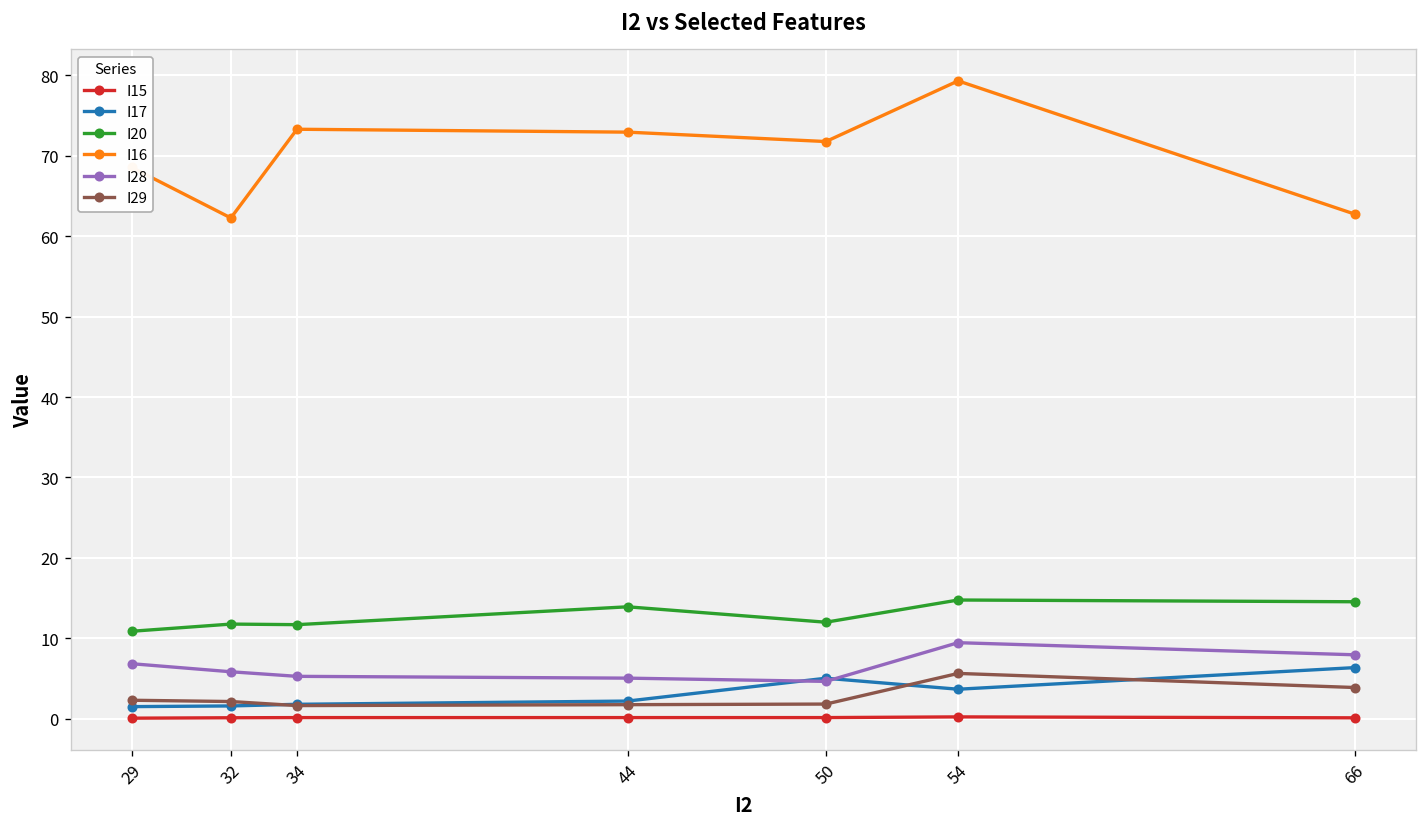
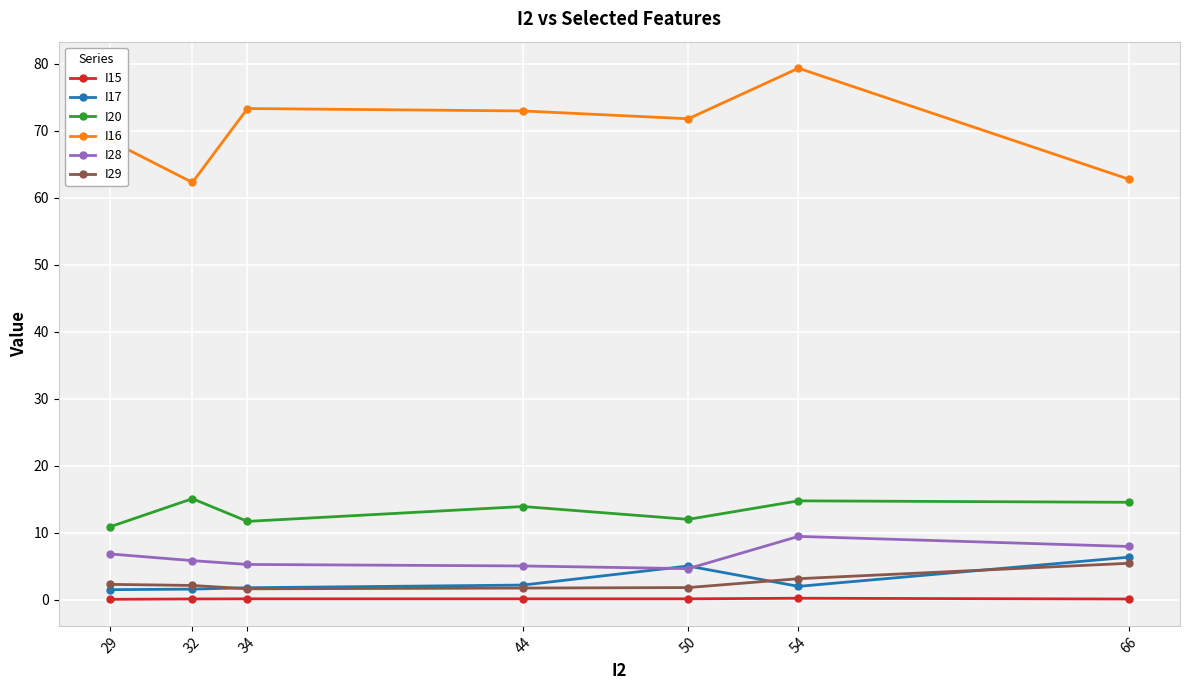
  {
    "I15": {
      "29": 0,
      "32": 0,
      "34": 0,
      "44": 0,
      "50": 0,
      "54": 0,
      "66": 0
    },
    "I17": {
      "29": 1,
      "32": 2,
      "44": 2,
      "50": 5,
-     "54": 4,
+     "54": 2,
      "66": 6
    },
    "I20": {
      "29": 11,
-     "32": 12,
+     "32": 15,
      "34": 12,
      "44": 14,
      "50": 12,
      "54": 15,
      "66": 15
    },
    "I16": {
      "32": 62,
      "34": 73,
      "44": 73,
      "50": 72,
      "54": 79,
      "66": 63
    },
    "I28": {
      "29": 7,
      "32": 6,
      "34": 5,
      "44": 5,
      "50": 5,
      "54": 9,
      "66": 8
    },
    "I29": {
      "29": 2,
      "32": 2,
      "44": 2,
      "50": 2,
-     "54": 6,
-     "66": 4
+     "54": 3,
+     "66": 5
    }
  }
